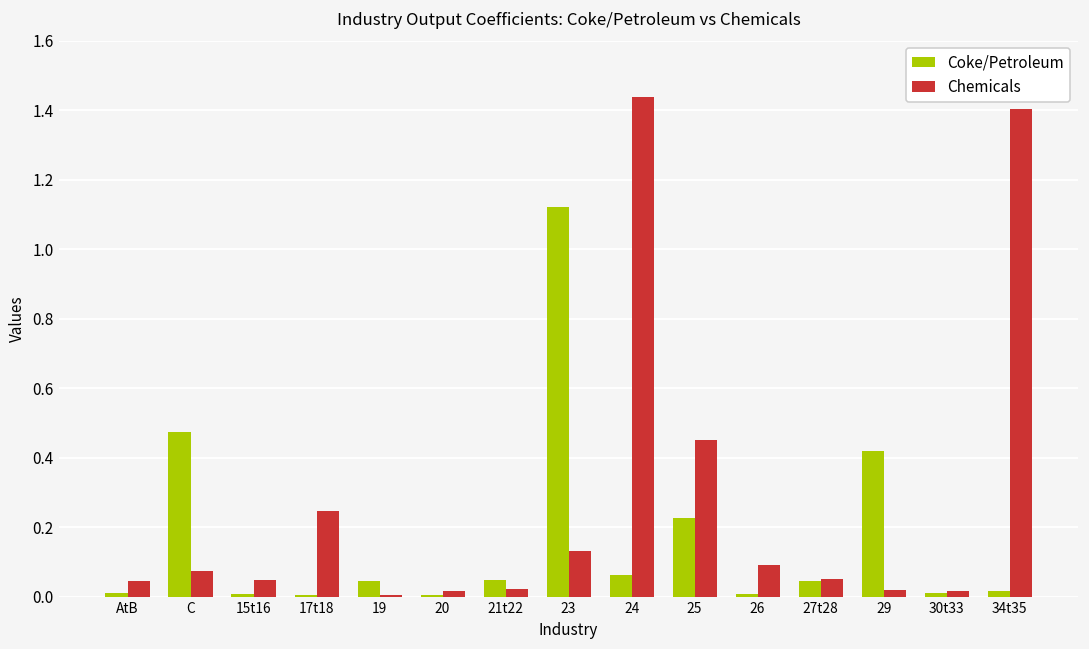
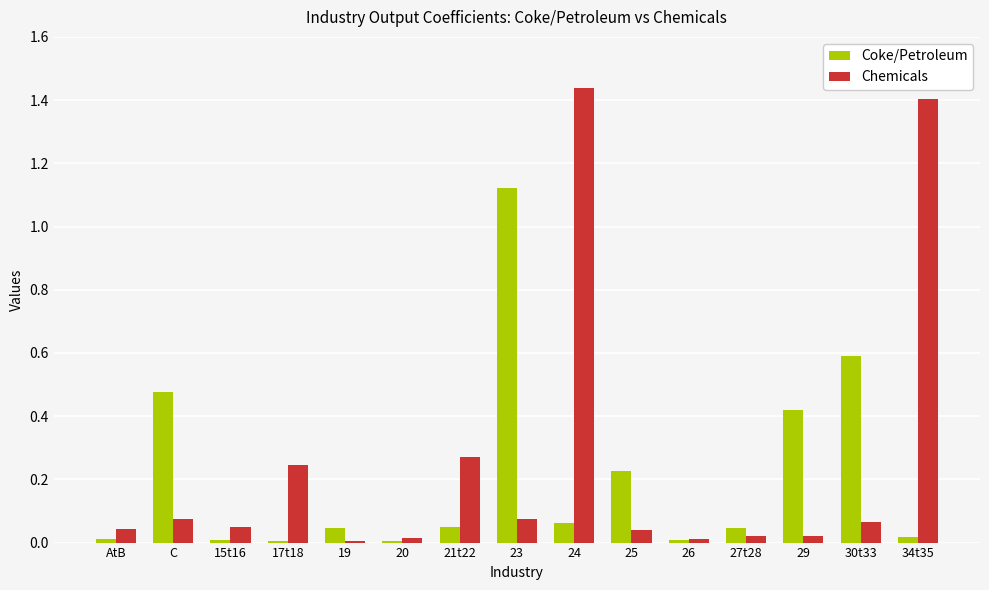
  {
    "Coke/Petroleum": {
      "AtB": 0.01,
      "C": 0.48,
      "19": 0.05,
      "21t22": 0.05,
      "23": 1.12,
      "24": 0.06,
      "25": 0.23,
      "26": 0.01,
      "27t28": 0.05,
      "29": 0.42,
-     "30t33": 0.01,
+     "30t33": 0.59,
      "34t35": 0.02
    },
    "Chemicals": {
      "AtB": 0.04,
      "C": 0.07,
      "15t16": 0.05,
      "17t18": 0.25,
      "20": 0.02,
-     "21t22": 0.02,
-     "23": 0.13,
+     "21t22": 0.27,
+     "23": 0.08,
      "24": 1.44,
-     "25": 0.45,
-     "26": 0.09,
-     "27t28": 0.05,
+     "25": 0.04,
+     "26": 0.01,
+     "27t28": 0.02,
      "29": 0.02,
-     "30t33": 0.02,
+     "30t33": 0.07,
      "34t35": 1.40
    }
  }
